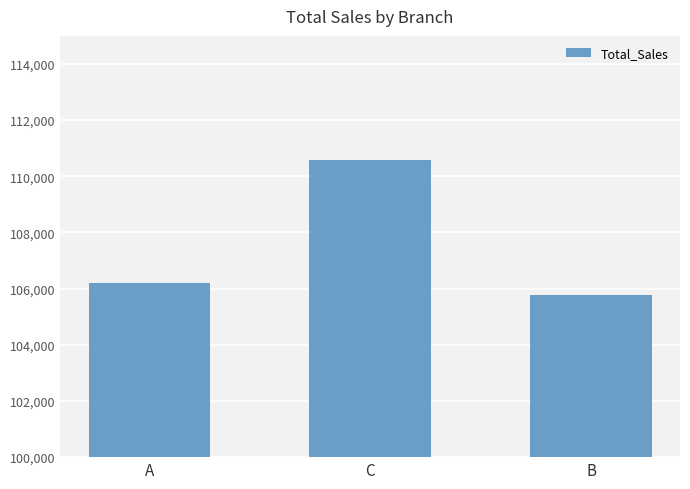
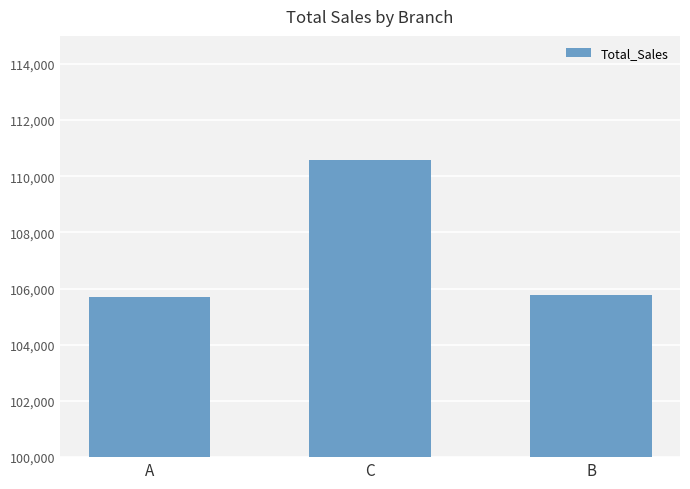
  {
-   "A": "106,200",
+   "A": "105,700",
    "C": "110,600",
    "B": "105,800"
  }
